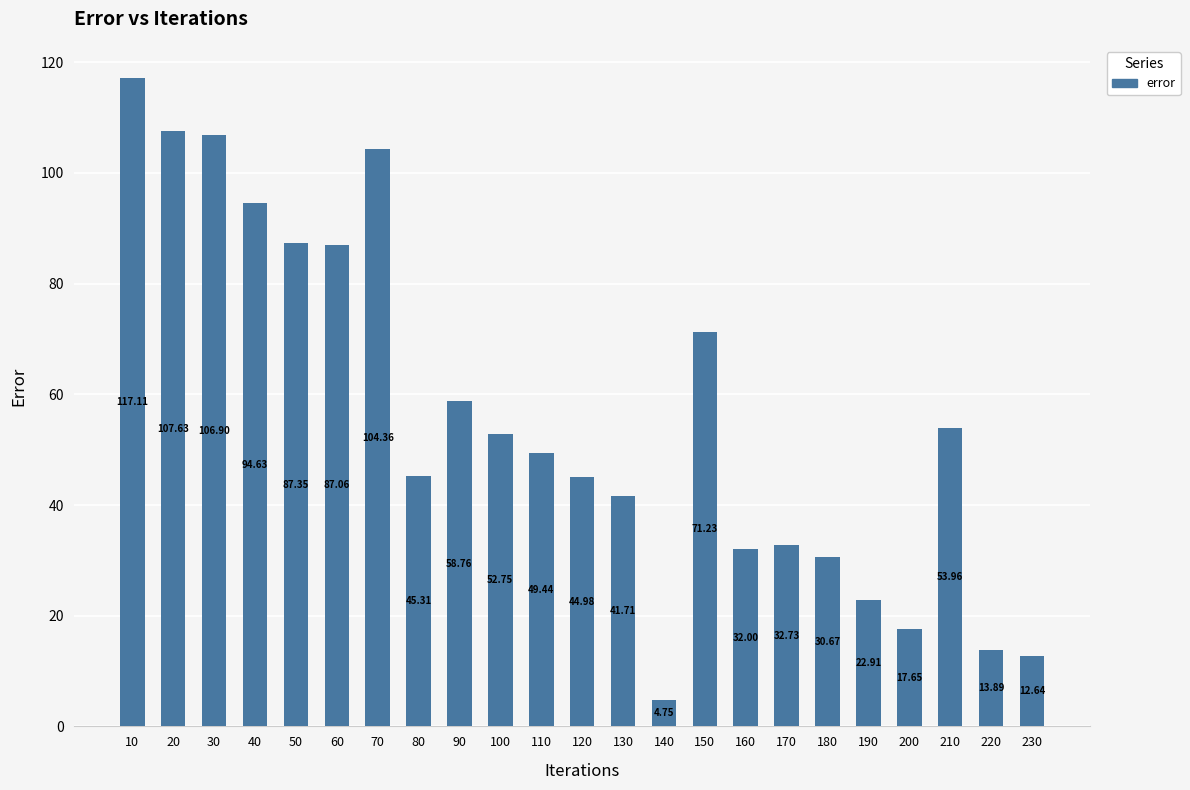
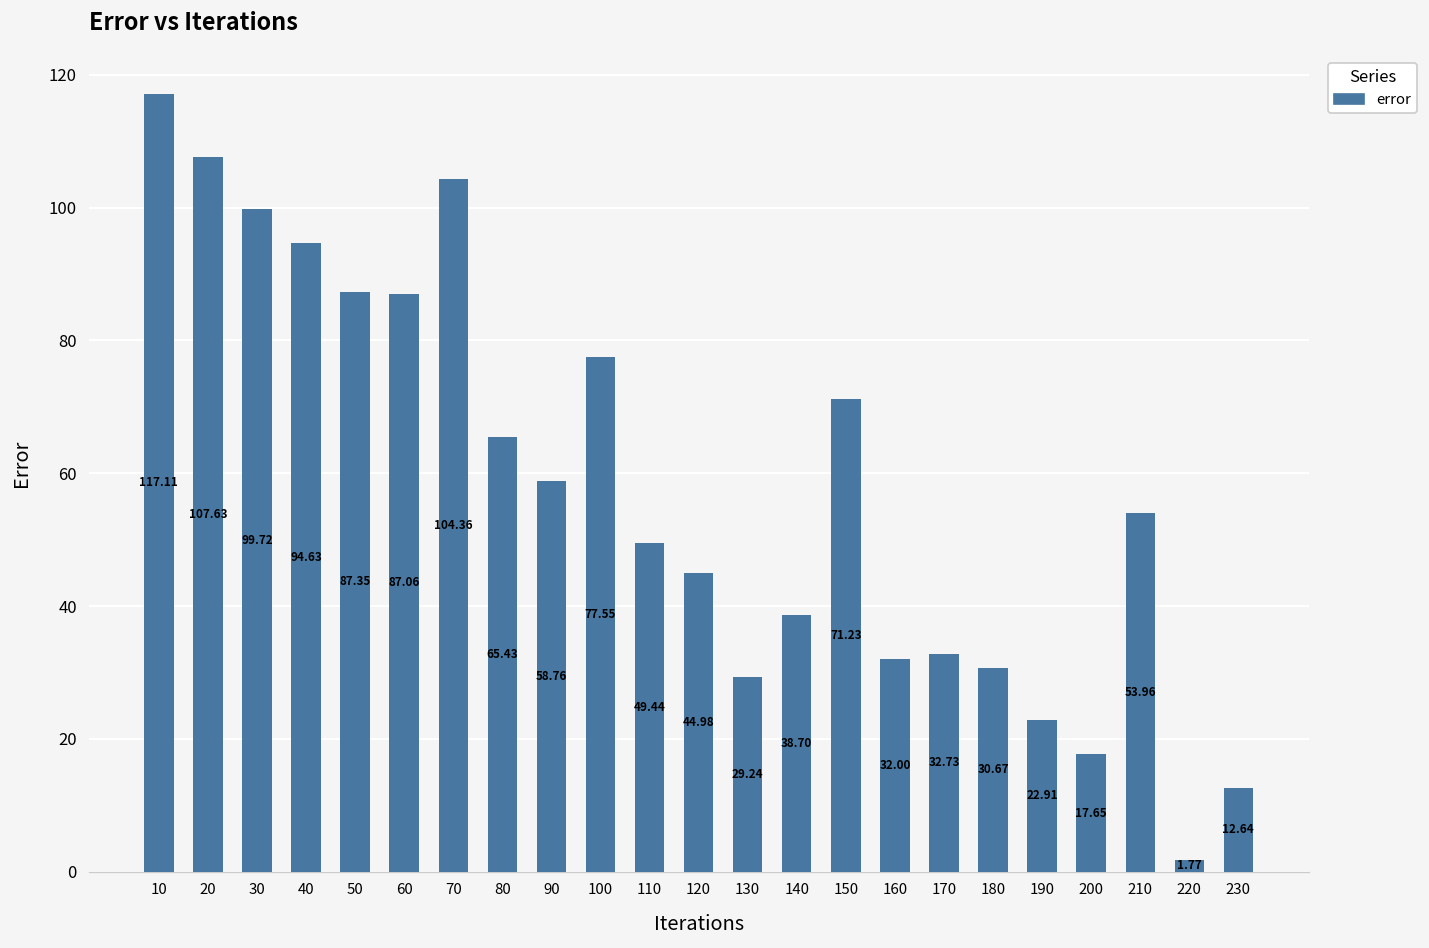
  {
    "10": 117.11,
    "20": 107.63,
-   "30": 106.90,
+   "30": 99.72,
    "40": 94.63,
    "50": 87.35,
    "60": 87.06,
    "70": 104.36,
-   "80": 45.31,
+   "80": 65.43,
    "90": 58.76,
-   "100": 52.75,
+   "100": 77.55,
    "110": 49.44,
    "120": 44.98,
-   "130": 41.71,
-   "140": 4.75,
+   "130": 29.24,
+   "140": 38.70,
    "150": 71.23,
    "160": 32.00,
    "170": 32.73,
    "180": 30.67,
    "190": 22.91,
    "200": 17.65,
    "210": 53.96,
-   "220": 13.89,
+   "220": 1.77,
    "230": 12.64
  }
